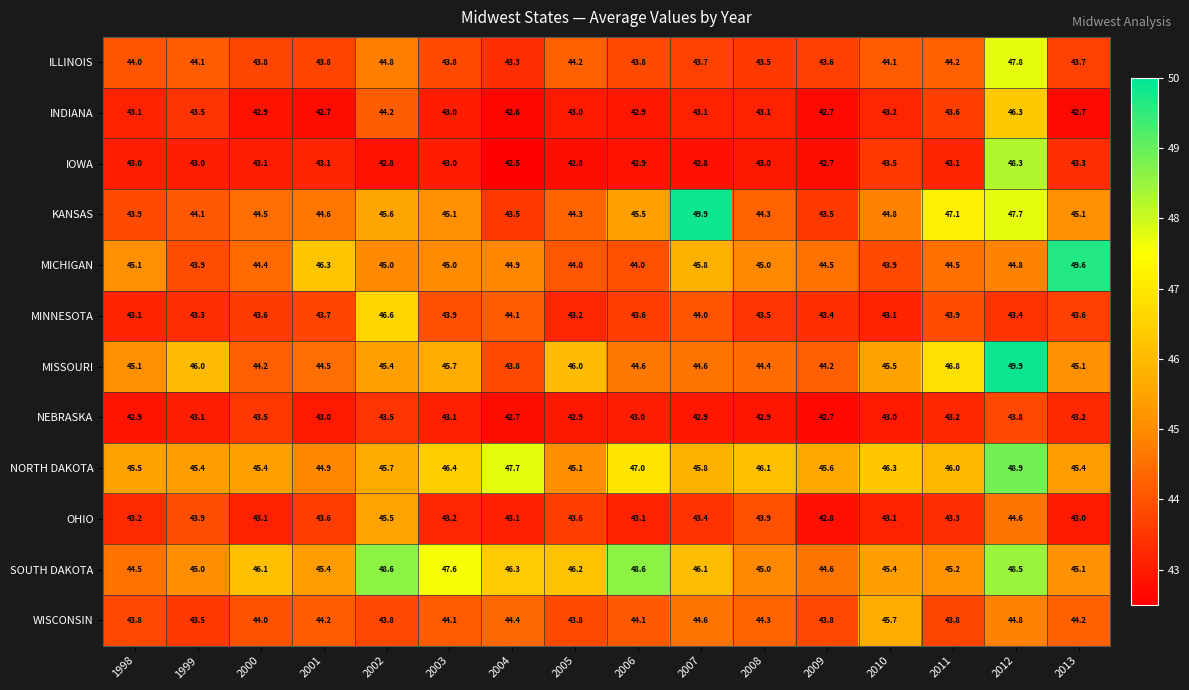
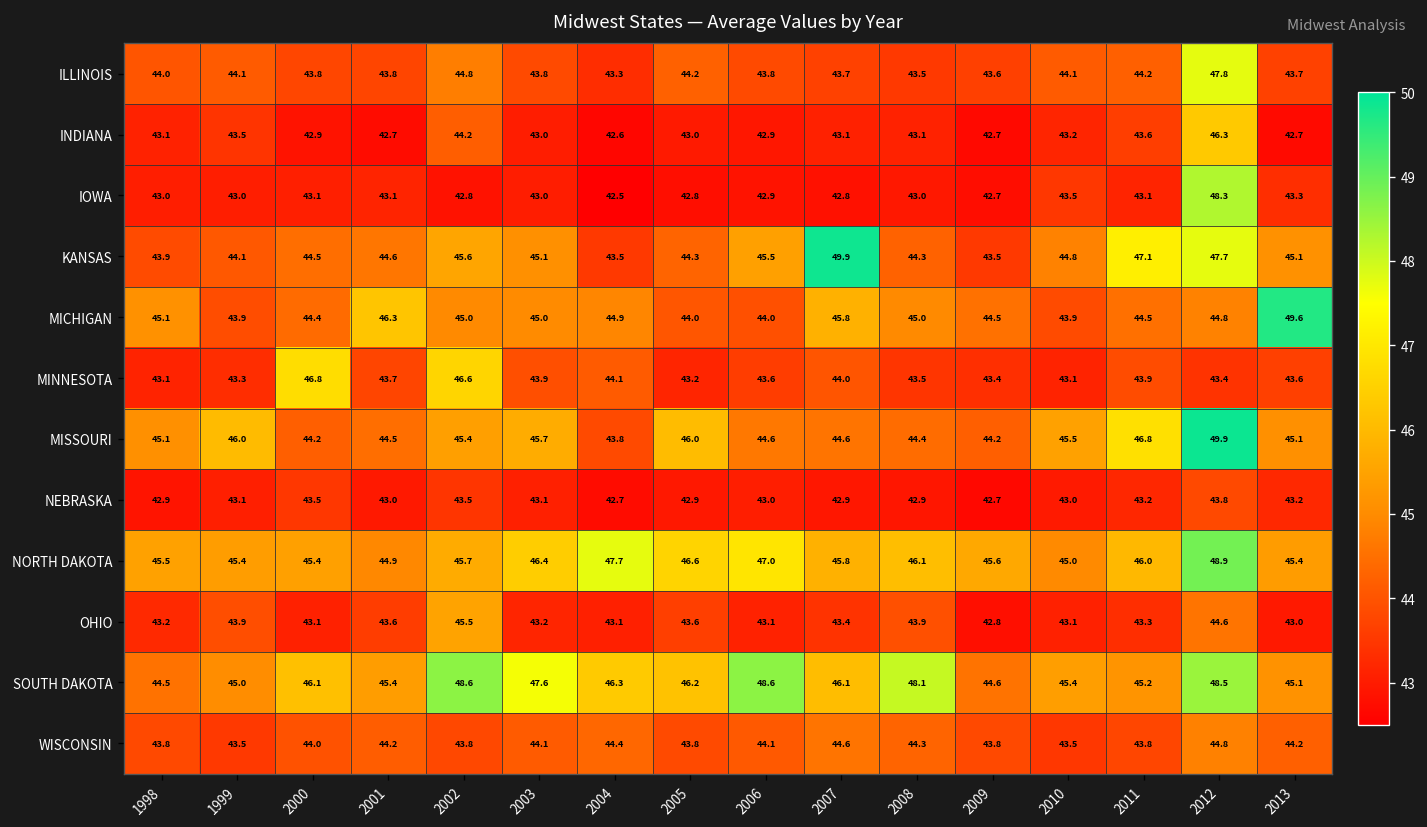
  {
    "ILLINOIS": {
      "1998": 44.0,
      "1999": 44.1,
      "2000": 43.8,
      "2001": 43.8,
      "2002": 44.8,
      "2003": 43.8,
      "2004": 43.3,
      "2005": 44.2,
      "2006": 43.8,
      "2007": 43.7,
      "2008": 43.5,
      "2009": 43.6,
      "2010": 44.1,
      "2011": 44.2,
      "2012": 47.8,
      "2013": 43.7
    },
    "INDIANA": {
      "1998": 43.1,
      "1999": 43.5,
      "2000": 42.9,
      "2001": 42.7,
      "2002": 44.2,
      "2003": 43.0,
      "2004": 42.6,
      "2005": 43.0,
      "2006": 42.9,
      "2007": 43.1,
      "2008": 43.1,
      "2009": 42.7,
      "2010": 43.2,
      "2011": 43.6,
      "2012": 46.3,
      "2013": 42.7
    },
    "IOWA": {
      "1998": 43.0,
      "1999": 43.0,
      "2000": 43.1,
      "2001": 43.1,
      "2002": 42.8,
      "2003": 43.0,
      "2004": 42.5,
      "2005": 42.8,
      "2006": 42.9,
      "2007": 42.8,
      "2008": 43.0,
      "2009": 42.7,
      "2010": 43.5,
      "2011": 43.1,
      "2012": 48.3,
      "2013": 43.3
    },
    "KANSAS": {
      "1998": 43.9,
      "1999": 44.1,
      "2000": 44.5,
      "2001": 44.6,
      "2002": 45.6,
      "2003": 45.1,
      "2004": 43.5,
      "2005": 44.3,
      "2006": 45.5,
      "2007": 49.9,
      "2008": 44.3,
      "2009": 43.5,
      "2010": 44.8,
      "2011": 47.1,
      "2012": 47.7,
      "2013": 45.1
    },
    "MICHIGAN": {
      "1998": 45.1,
      "1999": 43.9,
      "2000": 44.4,
      "2001": 46.3,
      "2002": 45.0,
      "2003": 45.0,
      "2004": 44.9,
      "2005": 44.0,
      "2006": 44.0,
      "2007": 45.8,
      "2008": 45.0,
      "2009": 44.5,
      "2010": 43.9,
      "2011": 44.5,
      "2012": 44.8,
      "2013": 49.6
    },
    "MINNESOTA": {
      "1998": 43.1,
      "1999": 43.3,
-     "2000": 43.6,
+     "2000": 46.8,
      "2001": 43.7,
      "2002": 46.6,
      "2003": 43.9,
      "2004": 44.1,
      "2005": 43.2,
      "2006": 43.6,
      "2007": 44.0,
      "2008": 43.5,
      "2009": 43.4,
      "2010": 43.1,
      "2011": 43.9,
      "2012": 43.4,
      "2013": 43.6
    },
    "MISSOURI": {
      "1998": 45.1,
      "1999": 46.0,
      "2000": 44.2,
      "2001": 44.5,
      "2002": 45.4,
      "2003": 45.7,
      "2004": 43.8,
      "2005": 46.0,
      "2006": 44.6,
      "2007": 44.6,
      "2008": 44.4,
      "2009": 44.2,
      "2010": 45.5,
      "2011": 46.8,
      "2012": 49.9,
      "2013": 45.1
    },
    "NEBRASKA": {
      "1998": 42.9,
      "1999": 43.1,
      "2000": 43.5,
      "2001": 43.0,
      "2002": 43.5,
      "2003": 43.1,
      "2004": 42.7,
      "2005": 42.9,
      "2006": 43.0,
      "2007": 42.9,
      "2008": 42.9,
      "2009": 42.7,
      "2010": 43.0,
      "2011": 43.2,
      "2012": 43.8,
      "2013": 43.2
    },
    "NORTH DAKOTA": {
      "1998": 45.5,
      "1999": 45.4,
      "2000": 45.4,
      "2001": 44.9,
      "2002": 45.7,
      "2003": 46.4,
      "2004": 47.7,
-     "2005": 45.1,
+     "2005": 46.6,
      "2006": 47.0,
      "2007": 45.8,
      "2008": 46.1,
      "2009": 45.6,
-     "2010": 46.3,
+     "2010": 45.0,
      "2011": 46.0,
      "2012": 48.9,
      "2013": 45.4
    },
    "OHIO": {
      "1998": 43.2,
      "1999": 43.9,
      "2000": 43.1,
      "2001": 43.6,
      "2002": 45.5,
      "2003": 43.2,
      "2004": 43.1,
      "2005": 43.6,
      "2006": 43.1,
      "2007": 43.4,
      "2008": 43.9,
      "2009": 42.8,
      "2010": 43.1,
      "2011": 43.3,
      "2012": 44.6,
      "2013": 43.0
    },
    "SOUTH DAKOTA": {
      "1998": 44.5,
      "1999": 45.0,
      "2000": 46.1,
      "2001": 45.4,
      "2002": 48.6,
      "2003": 47.6,
      "2004": 46.3,
      "2005": 46.2,
      "2006": 48.6,
      "2007": 46.1,
-     "2008": 45.0,
+     "2008": 48.1,
      "2009": 44.6,
      "2010": 45.4,
      "2011": 45.2,
      "2012": 48.5,
      "2013": 45.1
    },
    "WISCONSIN": {
      "1998": 43.8,
      "1999": 43.5,
      "2000": 44.0,
      "2001": 44.2,
      "2002": 43.8,
      "2003": 44.1,
      "2004": 44.4,
      "2005": 43.8,
      "2006": 44.1,
      "2007": 44.6,
      "2008": 44.3,
      "2009": 43.8,
-     "2010": 45.7,
+     "2010": 43.5,
      "2011": 43.8,
      "2012": 44.8,
      "2013": 44.2
    }
  }
